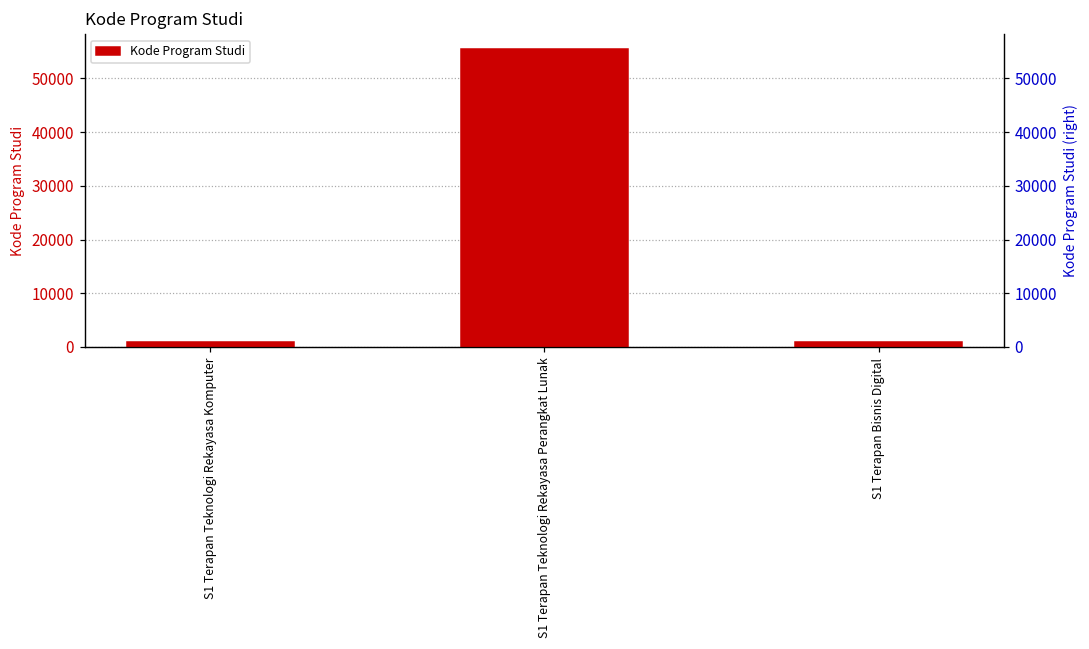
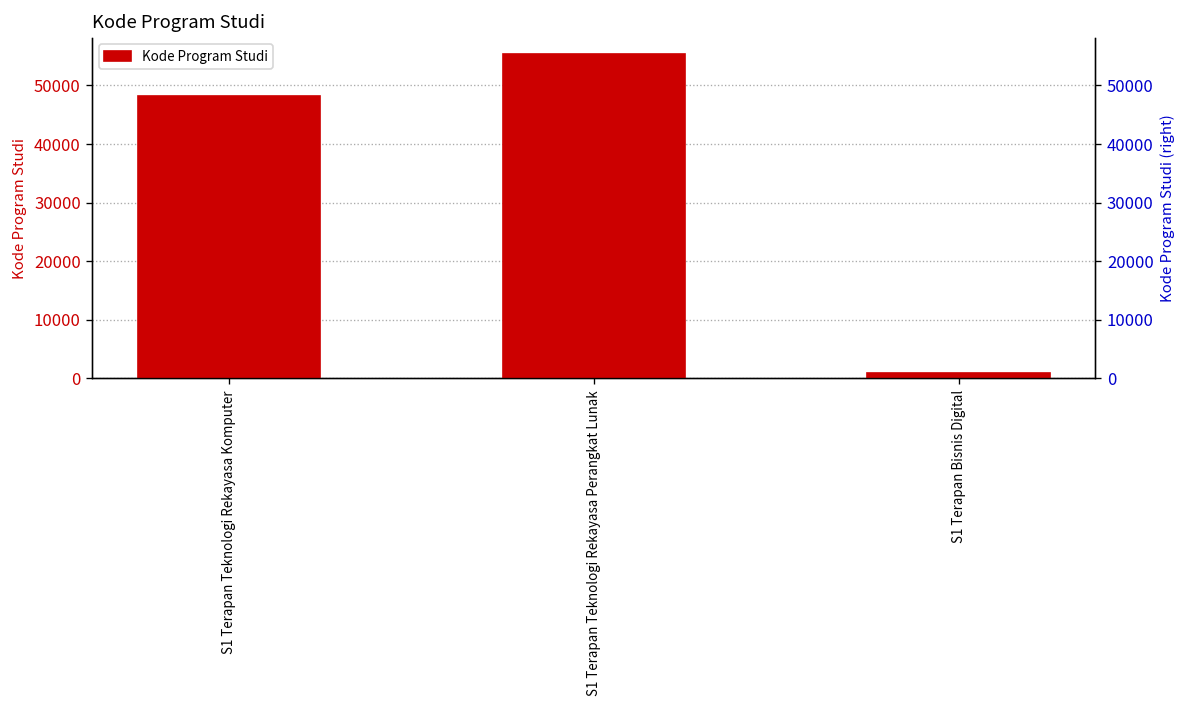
  {
-   "S1 Terapan Teknologi Rekayasa Komputer": 1000,
+   "S1 Terapan Teknologi Rekayasa Komputer": 48000,
    "S1 Terapan Teknologi Rekayasa Perangkat Lunak": 55000,
    "S1 Terapan Bisnis Digital": 1000
  }
